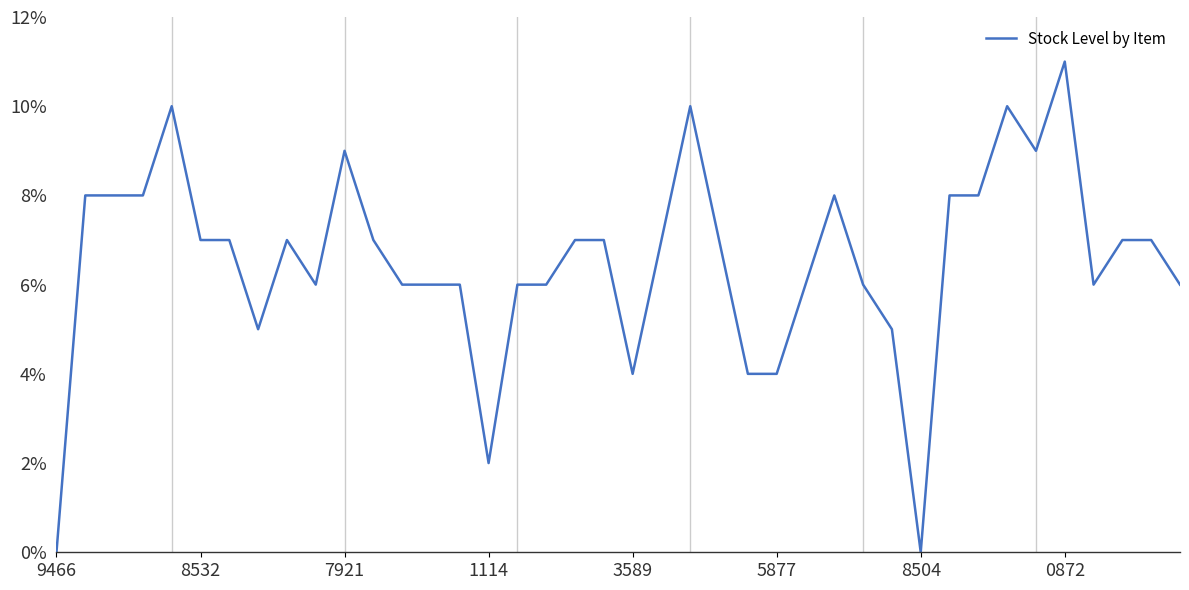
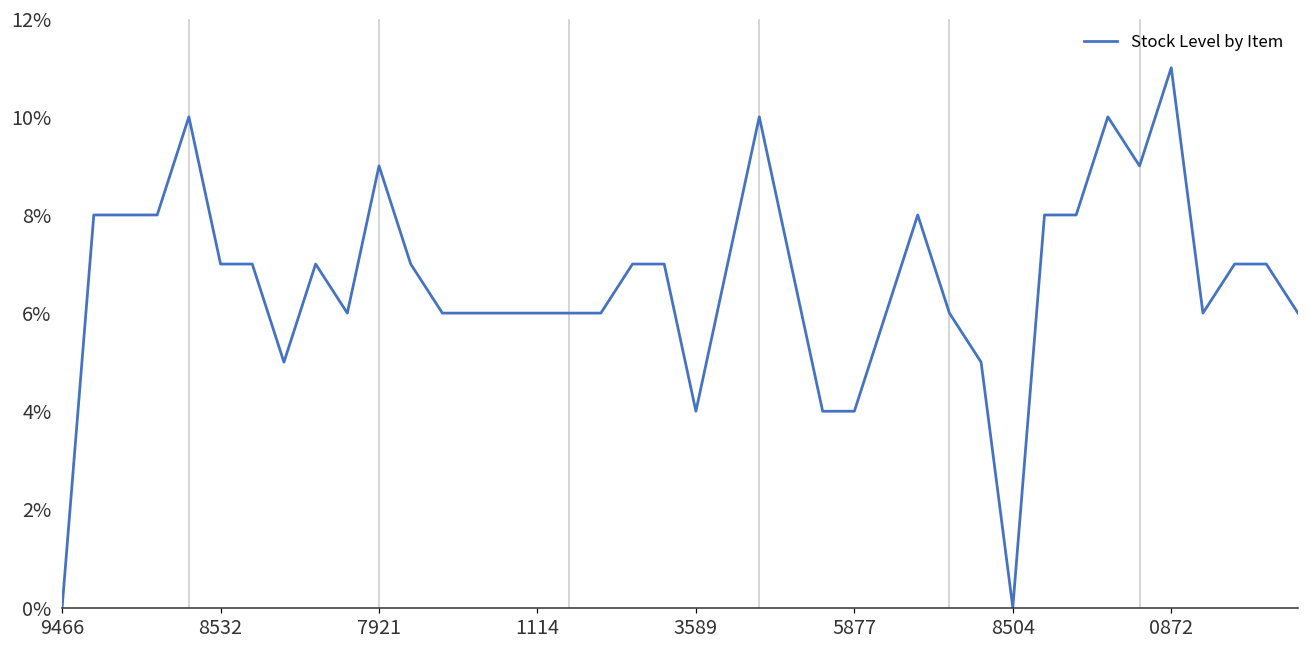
  {
    "9466": "0%",
    "8532": "7%",
    "7921": "9%",
-   "1114": "2%",
+   "1114": "6%",
    "3589": "4%",
    "5877": "4%",
    "8504": "0%",
    "0872": "11%"
  }
